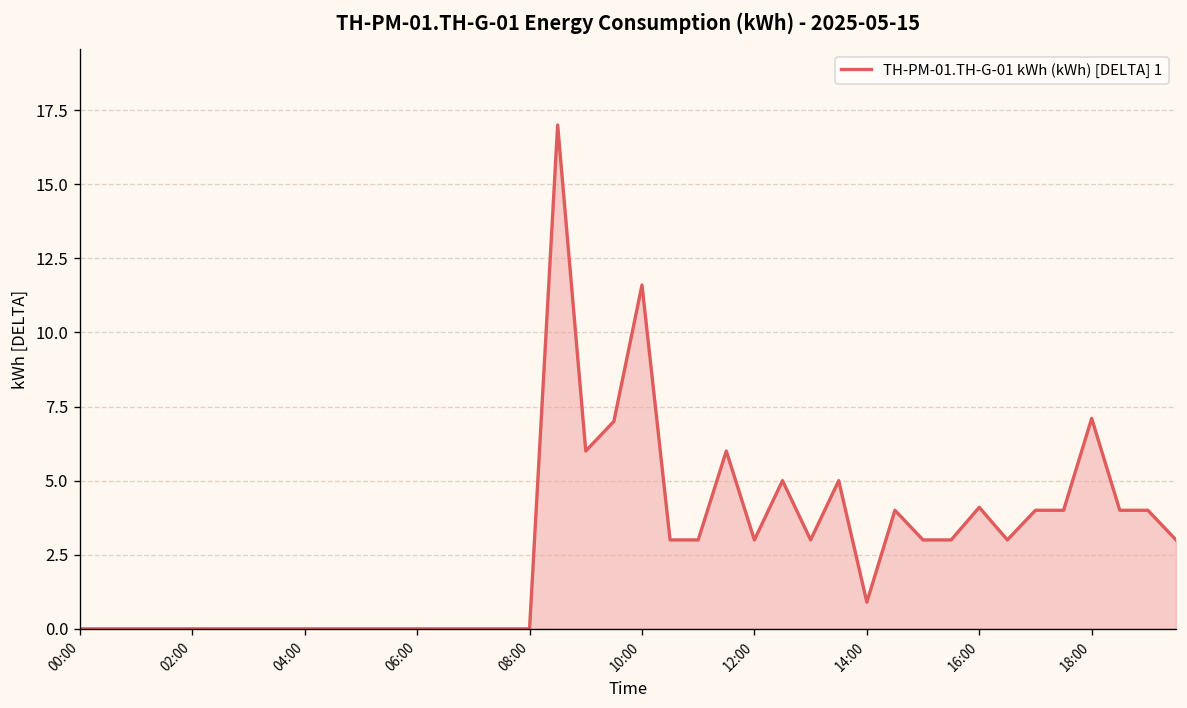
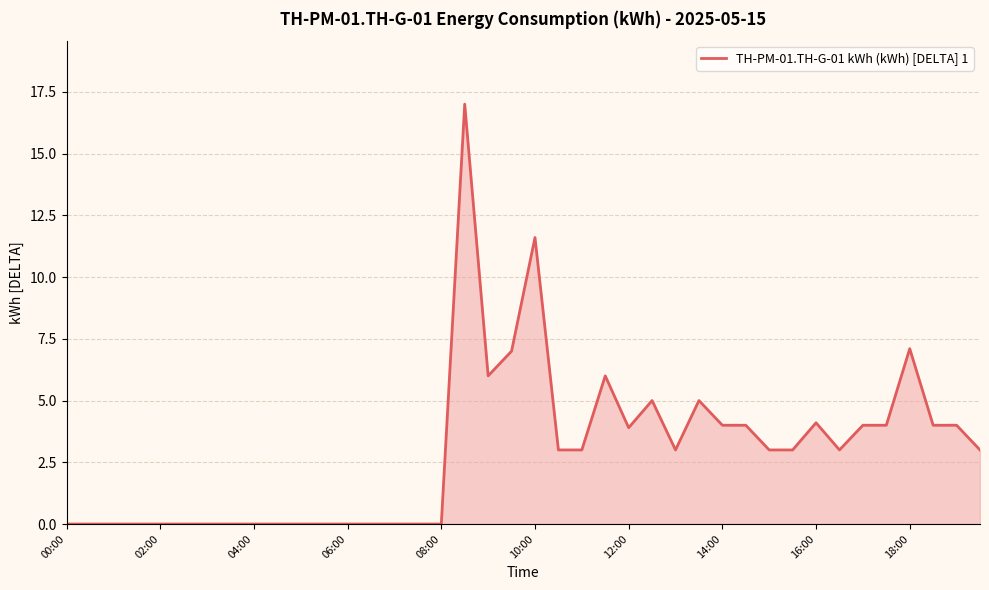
  {
    "00:00": 0.0,
    "02:00": 0.0,
    "04:00": 0.0,
    "06:00": 0.0,
    "08:00": 0.0,
    "10:00": 11.6,
-   "12:00": 3.0,
-   "14:00": 0.9,
+   "12:00": 3.9,
+   "14:00": 4.0,
    "16:00": 4.1,
    "18:00": 7.1
  }
